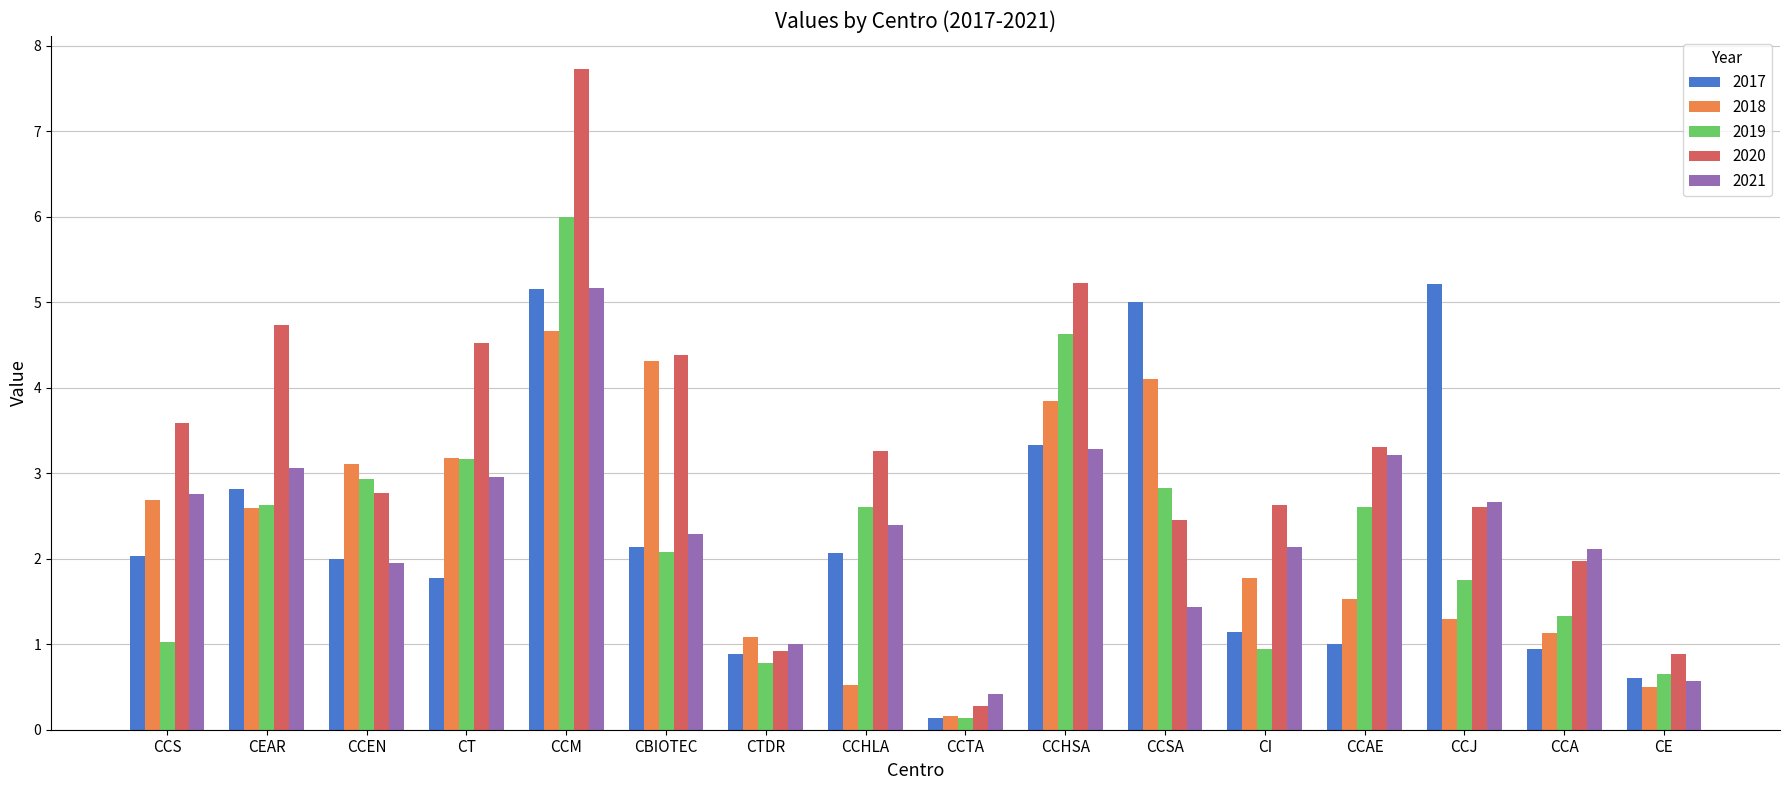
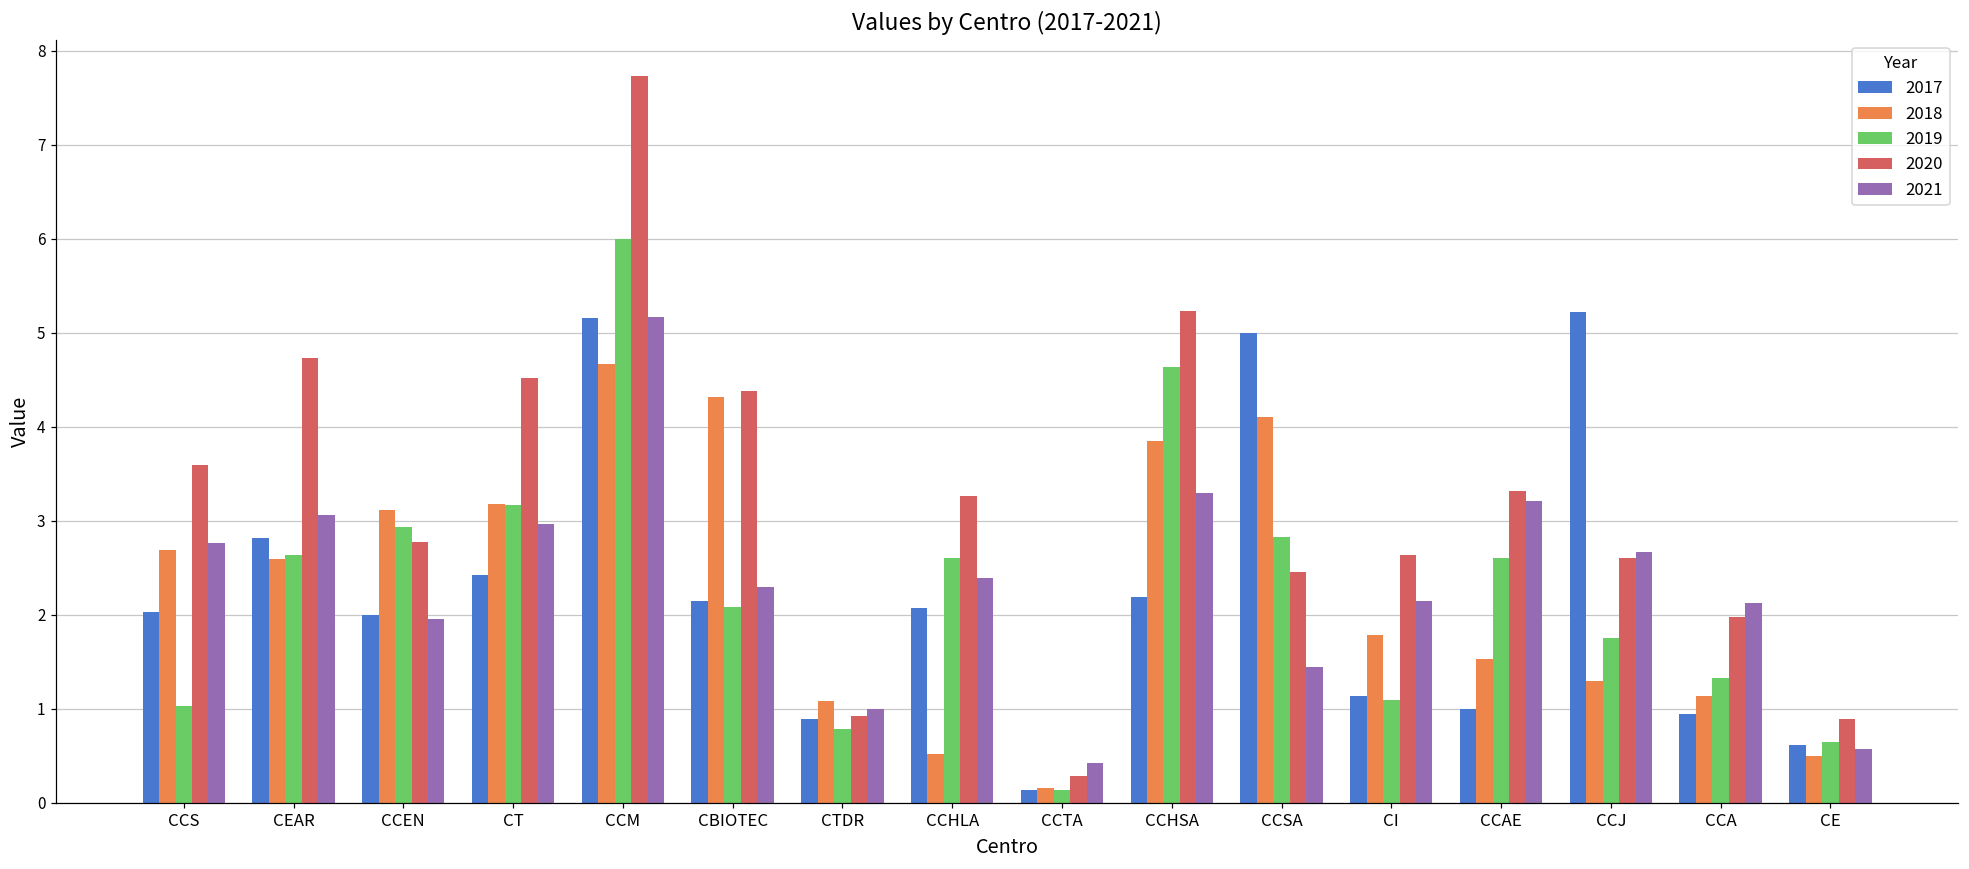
  {
    "2017": {
      "CCS": 2.0,
      "CEAR": 2.8,
      "CCEN": 2.0,
-     "CT": 1.8,
+     "CT": 2.4,
      "CCM": 5.2,
      "CBIOTEC": 2.1,
      "CTDR": 0.9,
      "CCHLA": 2.1,
      "CCTA": 0.1,
-     "CCHSA": 3.3,
+     "CCHSA": 2.2,
      "CCSA": 5.0,
      "CI": 1.1,
      "CCAE": 1.0,
      "CCJ": 5.2,
      "CCA": 0.9,
      "CE": 0.6
    },
    "2019": {
      "CCS": 1.0,
      "CEAR": 2.6,
      "CCEN": 2.9,
      "CT": 3.2,
      "CCM": 6.0,
      "CBIOTEC": 2.1,
      "CTDR": 0.8,
      "CCHLA": 2.6,
      "CCTA": 0.1,
      "CCHSA": 4.6,
      "CCSA": 2.8,
-     "CI": 0.9,
+     "CI": 1.1,
      "CCAE": 2.6,
      "CCJ": 1.8,
      "CCA": 1.3,
      "CE": 0.7
    },
    "2021": {
      "CCS": 2.8,
      "CEAR": 3.1,
      "CCEN": 2.0,
      "CT": 3.0,
      "CCM": 5.2,
      "CBIOTEC": 2.3,
      "CTDR": 1.0,
      "CCHLA": 2.4,
      "CCTA": 0.4,
      "CCHSA": 3.3,
      "CCSA": 1.4,
      "CI": 2.1,
      "CCAE": 3.2,
      "CCJ": 2.7,
      "CCA": 2.1,
      "CE": 0.6
    }
  }
